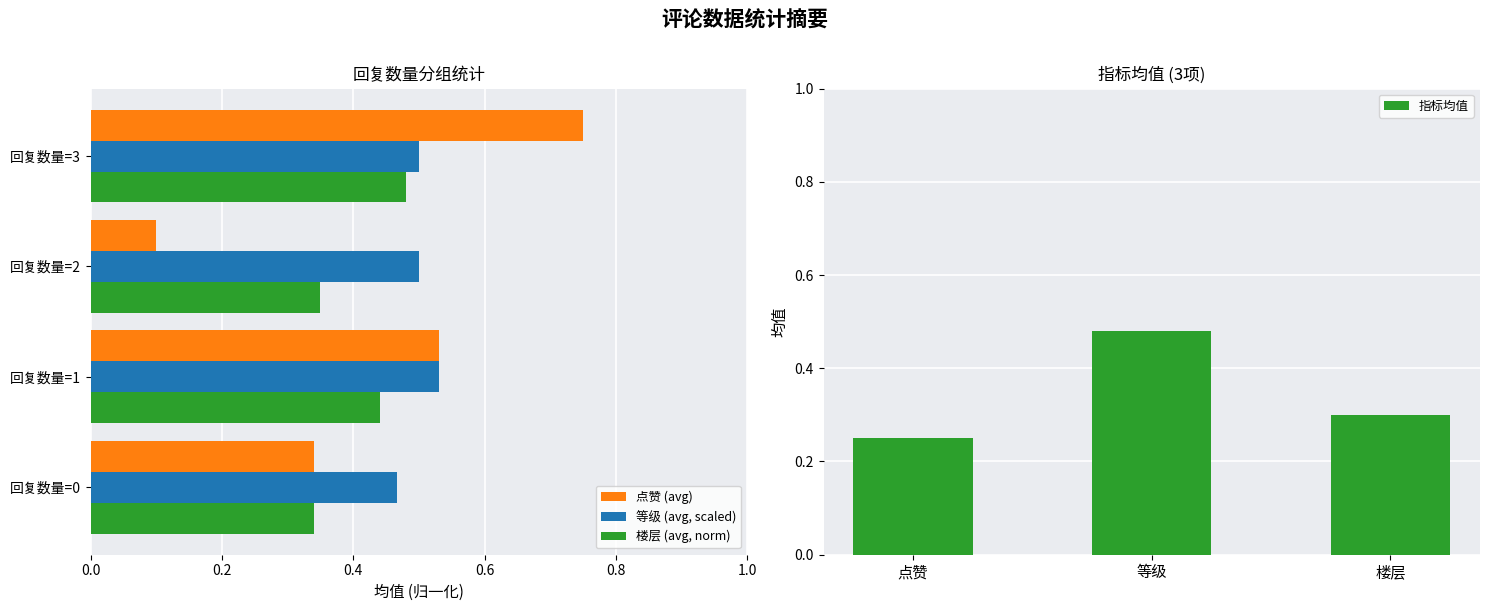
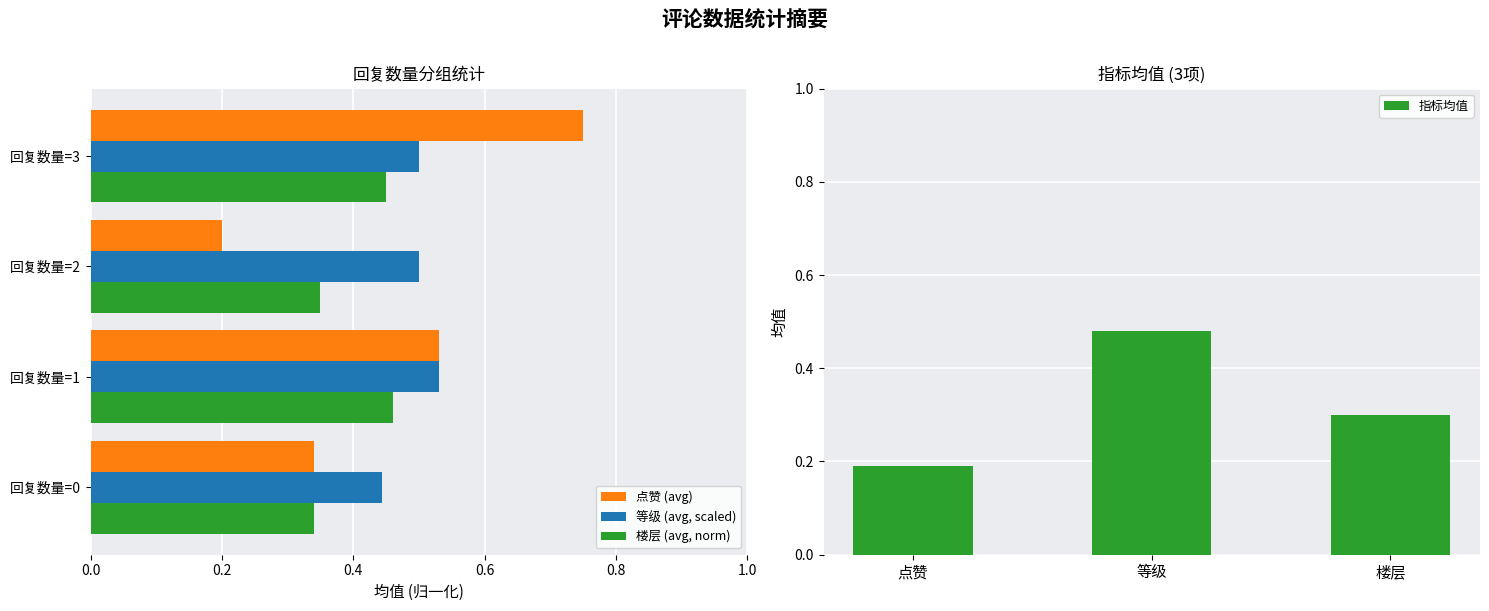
  {
    "回复数量分组统计": {
      "点赞 (avg)": {
        "回复数量=3": 0.75,
-       "回复数量=2": 0.1,
+       "回复数量=2": 0.2,
        "回复数量=1": 0.53,
        "回复数量=0": 0.34
      },
      "等级 (avg, scaled)": {
        "回复数量=3": 0.50,
        "回复数量=2": 0.50,
        "回复数量=1": 0.53,
-       "回复数量=0": 0.47
+       "回复数量=0": 0.44
      },
      "楼层 (avg, norm)": {
-       "回复数量=3": 0.48,
+       "回复数量=3": 0.45,
        "回复数量=2": 0.35,
-       "回复数量=1": 0.44,
+       "回复数量=1": 0.46,
        "回复数量=0": 0.34
      }
    },
    "指标均值 (3项)": {
-     "点赞": 0.25,
+     "点赞": 0.19,
      "等级": 0.48,
      "楼层": 0.30
    }
  }
